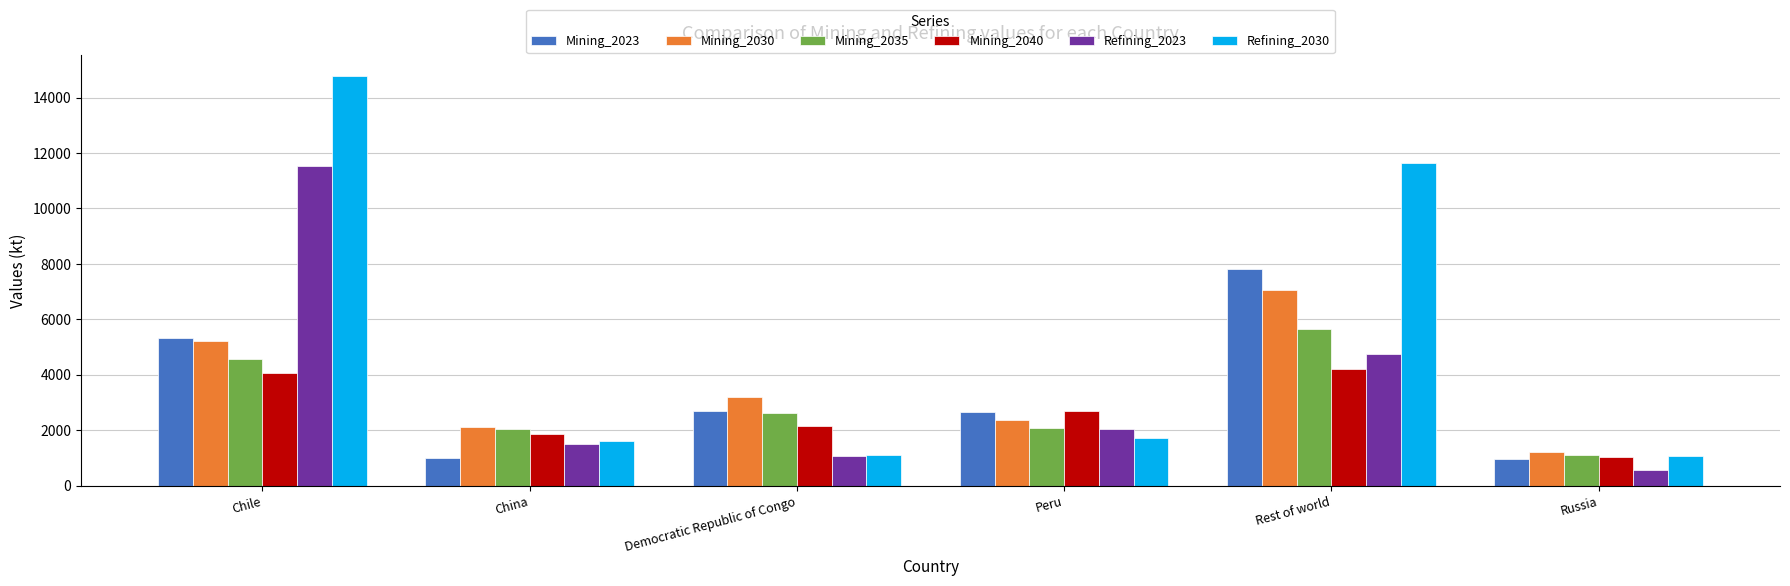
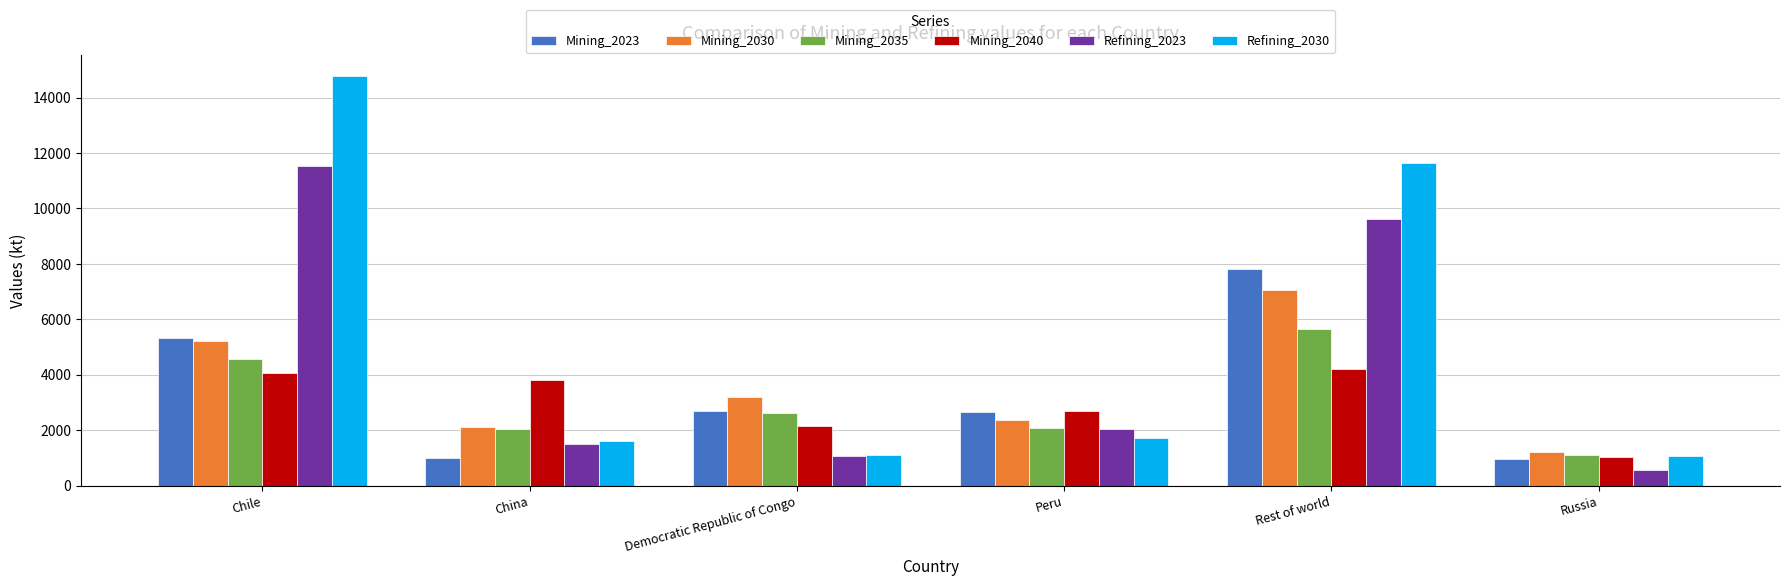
  {
    "Mining_2023": {
      "Chile": 5300,
      "China": 1000,
      "Democratic Republic of Congo": 2700,
      "Peru": 2600,
      "Rest of world": 7800,
      "Russia": 1000
    },
    "Mining_2030": {
      "Chile": 5200,
      "China": 2100,
      "Democratic Republic of Congo": 3200,
      "Peru": 2400,
      "Rest of world": 7100,
      "Russia": 1200
    },
    "Mining_2035": {
      "Chile": 4600,
      "China": 2000,
      "Democratic Republic of Congo": 2600,
      "Peru": 2100,
      "Rest of world": 5700,
      "Russia": 1100
    },
    "Mining_2040": {
      "Chile": 4100,
-     "China": 1900,
+     "China": 3800,
      "Democratic Republic of Congo": 2100,
      "Peru": 2700,
      "Rest of world": 4200,
      "Russia": 1000
    },
    "Refining_2023": {
      "Chile": 11500,
      "China": 1500,
      "Democratic Republic of Congo": 1100,
      "Peru": 2100,
-     "Rest of world": 4700,
+     "Rest of world": 9600,
      "Russia": 500
    },
    "Refining_2030": {
      "Chile": 14800,
      "China": 1600,
      "Democratic Republic of Congo": 1100,
      "Peru": 1700,
      "Rest of world": 11600,
      "Russia": 1100
    }
  }
